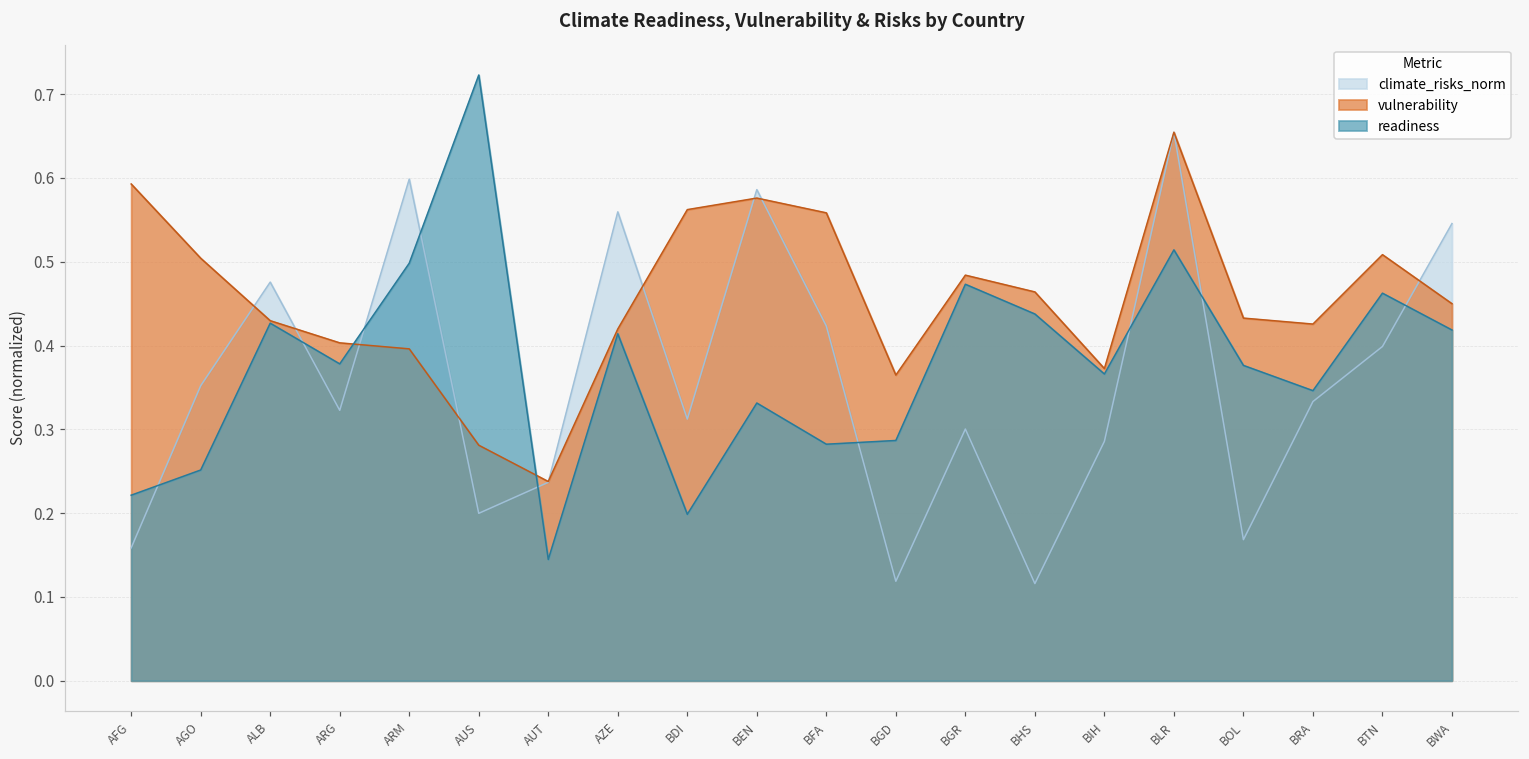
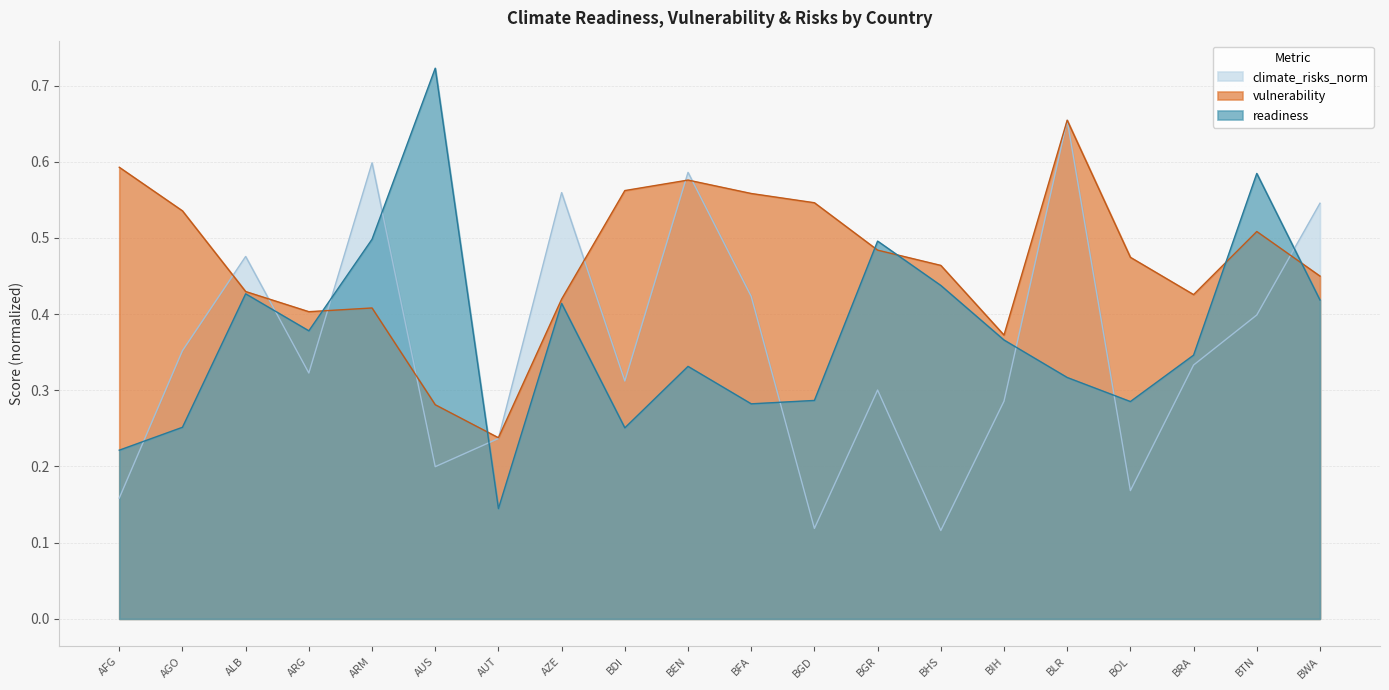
  {
    "climate_risks_norm": {
      "AFG": 0.16,
      "AGO": 0.35,
      "ALB": 0.48,
      "ARG": 0.32,
      "ARM": 0.60,
      "AUS": 0.20,
      "AZE": 0.56,
      "BDI": 0.31,
      "BEN": 0.59,
      "BFA": 0.42,
      "BGD": 0.12,
      "BGR": 0.30,
      "BHS": 0.12,
      "BIH": 0.29,
      "BOL": 0.17,
      "BRA": 0.33,
      "BTN": 0.40,
      "BWA": 0.55
    },
    "vulnerability": {
      "AFG": 0.59,
-     "AGO": 0.50,
+     "AGO": 0.54,
      "ARG": 0.40,
-     "ARM": 0.40,
+     "ARM": 0.41,
      "AUS": 0.28,
      "AZE": 0.42,
      "BDI": 0.56,
      "BEN": 0.58,
      "BFA": 0.56,
-     "BGD": 0.36,
+     "BGD": 0.55,
      "BGR": 0.48,
      "BHS": 0.46,
      "BIH": 0.37,
-     "BOL": 0.43,
+     "BOL": 0.47,
      "BRA": 0.43,
      "BTN": 0.51,
      "BWA": 0.45
    },
    "readiness": {
      "AFG": 0.22,
      "AGO": 0.25,
      "ARG": 0.38,
      "ARM": 0.50,
      "AUS": 0.72,
      "AUT": 0.14,
      "AZE": 0.41,
-     "BDI": 0.20,
+     "BDI": 0.25,
      "BEN": 0.33,
      "BFA": 0.28,
      "BGD": 0.29,
-     "BGR": 0.47,
+     "BGR": 0.50,
      "BHS": 0.44,
      "BIH": 0.37,
-     "BLR": 0.51,
-     "BOL": 0.38,
+     "BLR": 0.32,
+     "BOL": 0.29,
      "BRA": 0.35,
-     "BTN": 0.46,
+     "BTN": 0.58,
      "BWA": 0.42
    }
  }
